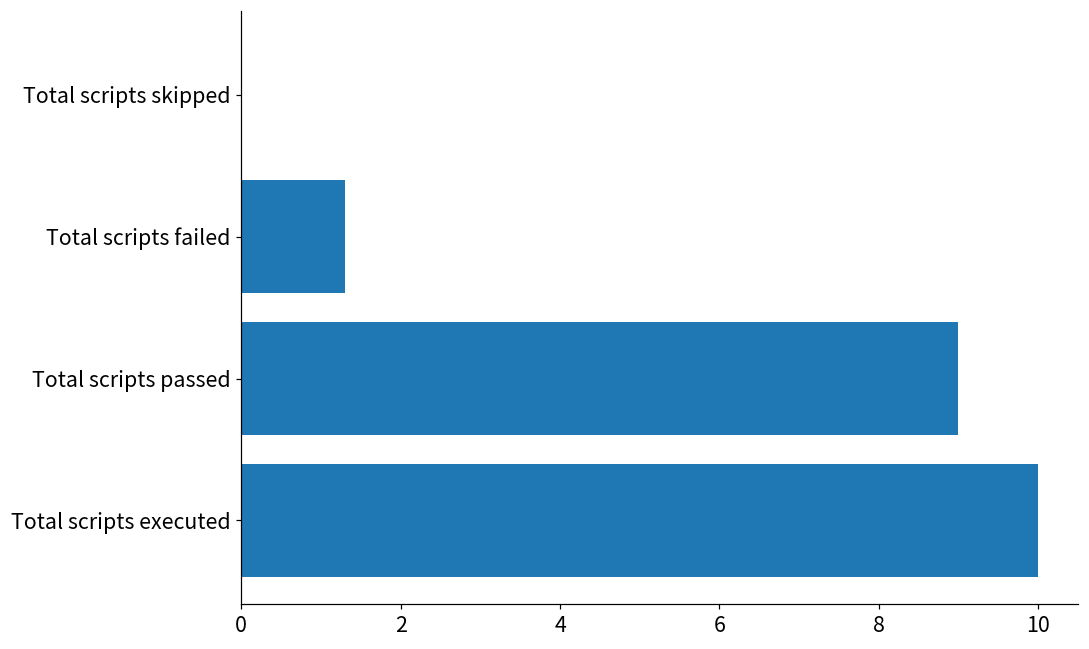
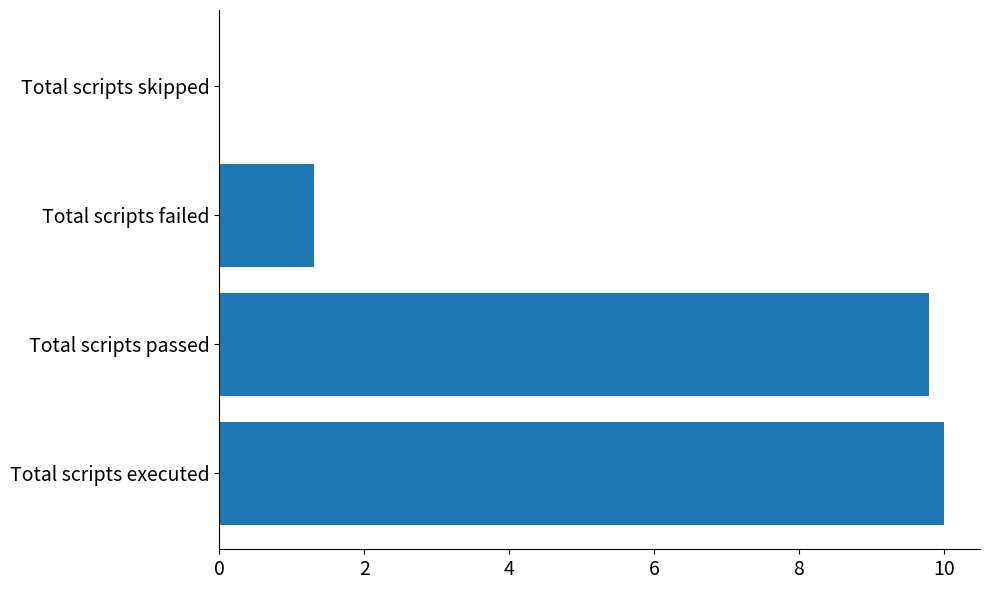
  {
    "Total scripts skipped": 0.0,
    "Total scripts failed": 1.3,
-   "Total scripts passed": 9.0,
+   "Total scripts passed": 9.8,
    "Total scripts executed": 10.0
  }
